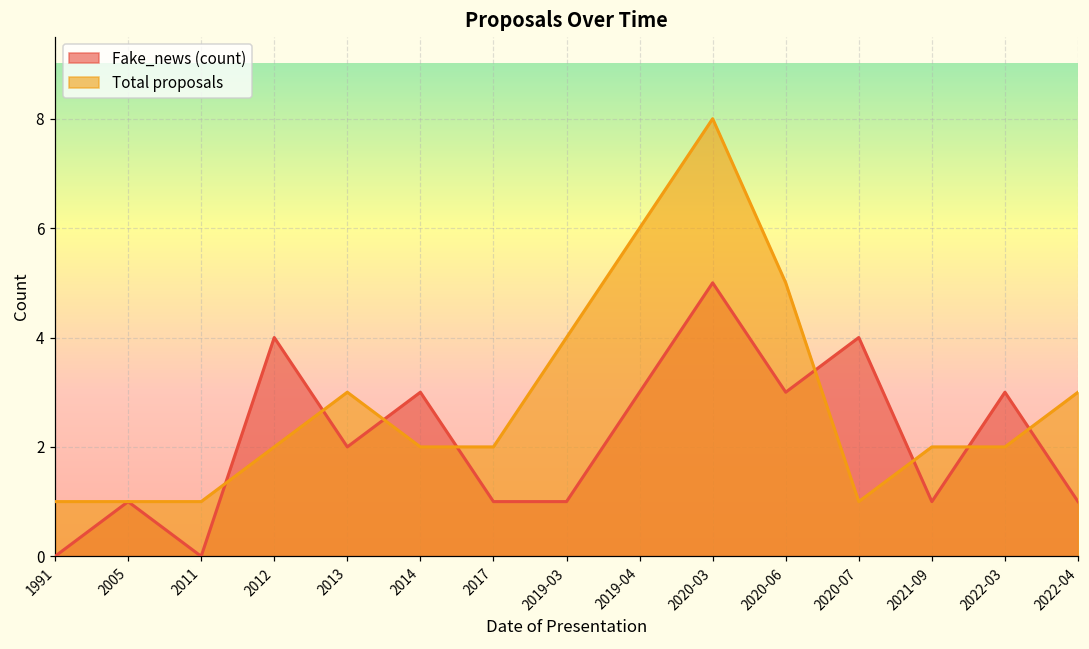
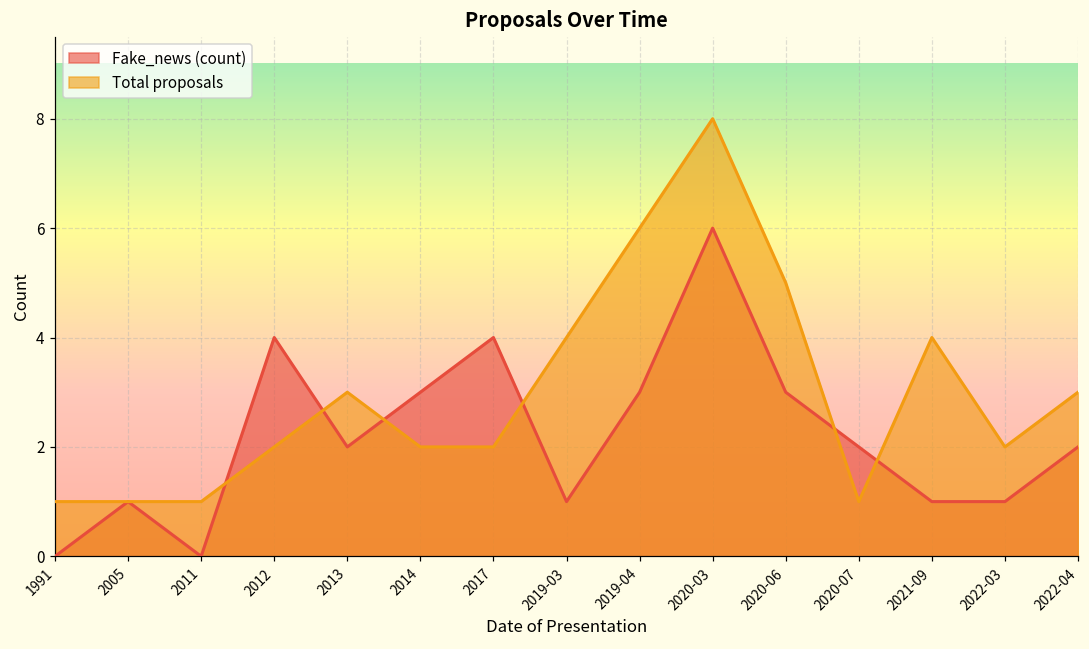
  {
    "Fake_news (count)": {
      "1991": 0,
      "2011": 0,
      "2012": 4,
      "2013": 2,
      "2014": 3,
-     "2017": 1,
+     "2017": 4,
      "2019-03": 1,
      "2019-04": 3,
-     "2020-03": 5,
+     "2020-03": 6,
      "2020-06": 3,
-     "2020-07": 4,
+     "2020-07": 2,
      "2021-09": 1,
-     "2022-03": 3,
-     "2022-04": 1
+     "2022-03": 1,
+     "2022-04": 2
    },
    "Total proposals": {
      "1991": 1,
      "2011": 1,
      "2012": 2,
      "2013": 3,
      "2014": 2,
      "2017": 2,
      "2019-03": 4,
      "2019-04": 6,
      "2020-03": 8,
      "2020-06": 5,
      "2020-07": 1,
-     "2021-09": 2,
+     "2021-09": 4,
      "2022-03": 2,
      "2022-04": 3
    }
  }
